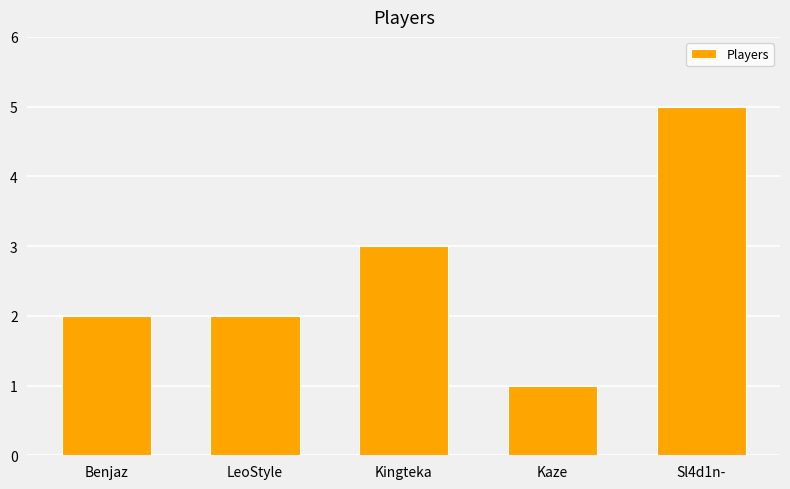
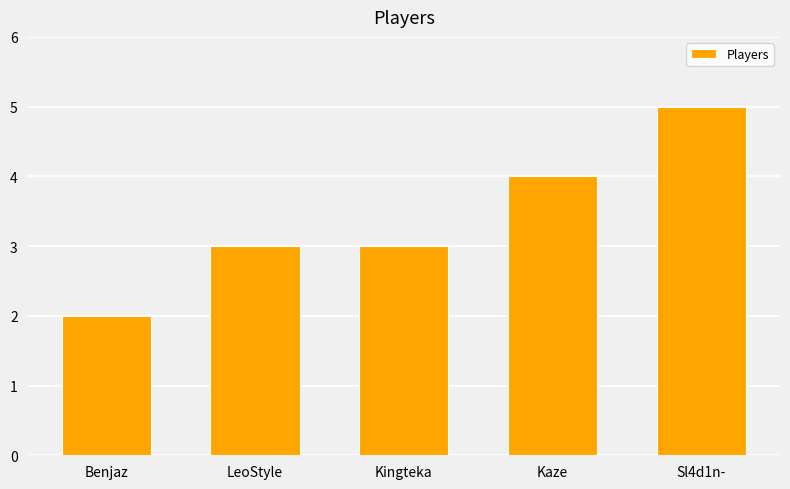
  {
    "Benjaz": 2,
-   "LeoStyle": 2,
+   "LeoStyle": 3,
    "Kingteka": 3,
-   "Kaze": 1,
+   "Kaze": 4,
    "Sl4d1n-": 5
  }
